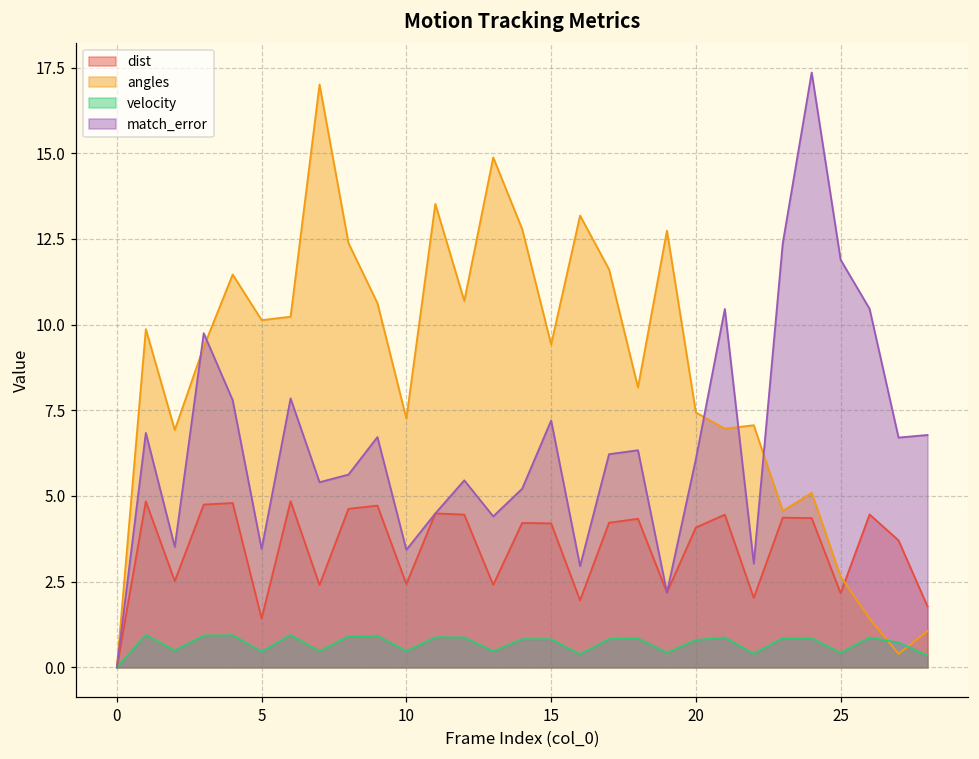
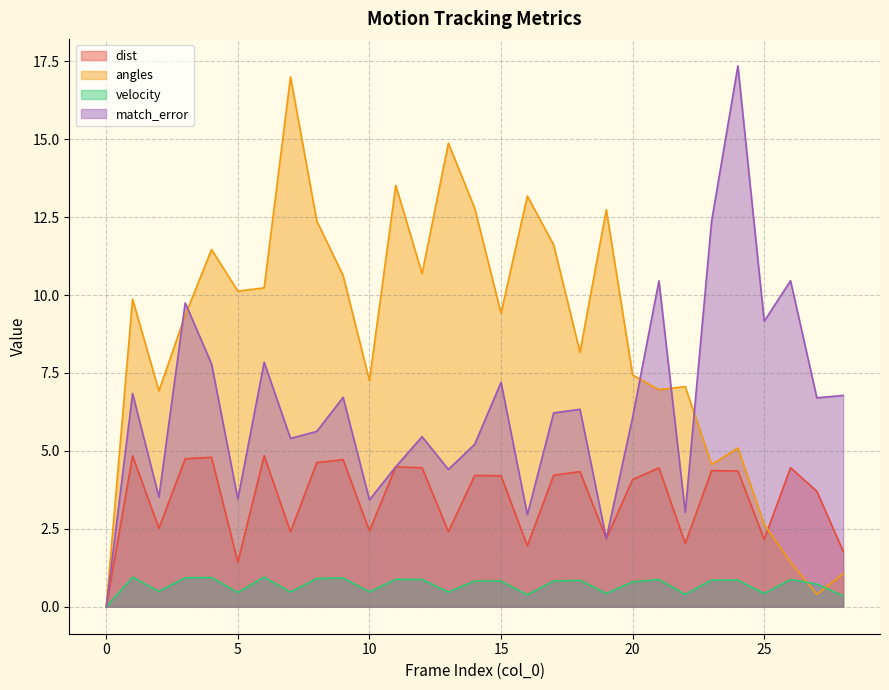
  {
    "dist": {
      "5": 1.4,
      "10": 2.4,
      "15": 4.2,
      "20": 4.1,
      "25": 2.2
    },
    "angles": {
      "5": 10.1,
      "10": 7.3,
      "15": 9.4,
      "20": 7.4,
      "25": 2.6
    },
    "velocity": {
      "5": 0.5,
      "10": 0.5,
      "15": 0.8,
      "20": 0.8,
      "25": 0.4
    },
    "match_error": {
      "5": 3.5,
      "10": 3.4,
      "15": 7.2,
      "20": 6.1,
-     "25": 11.9
+     "25": 9.2
    }
  }
